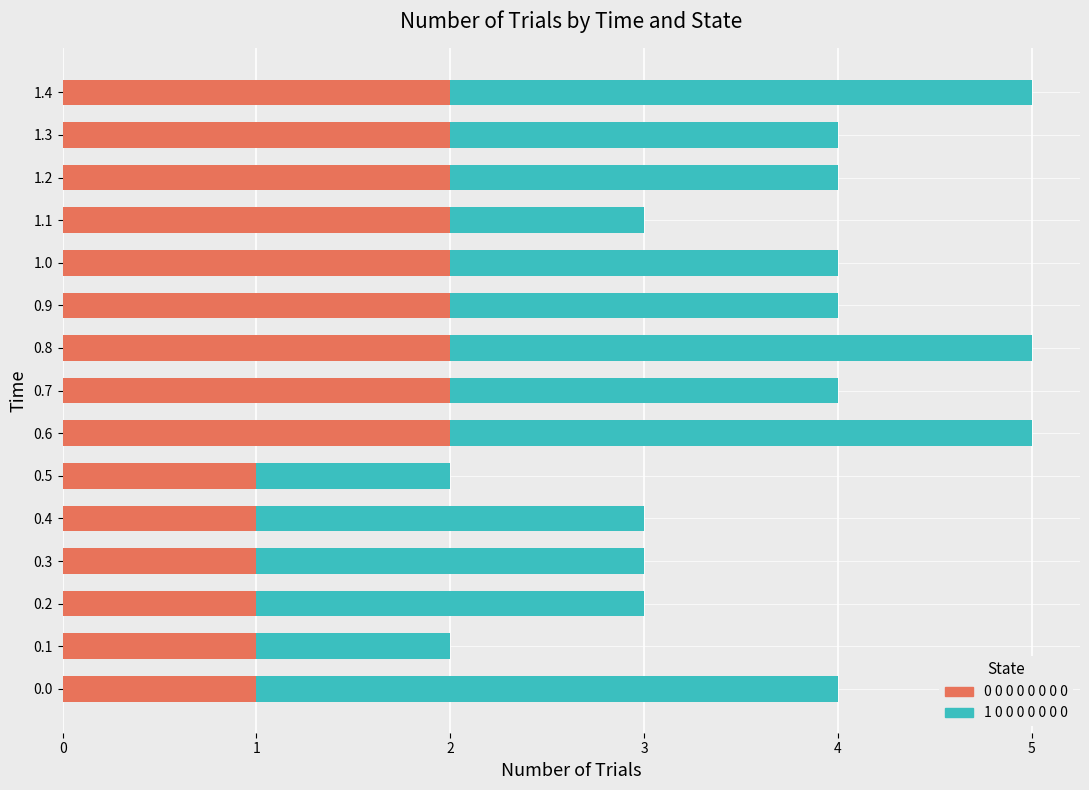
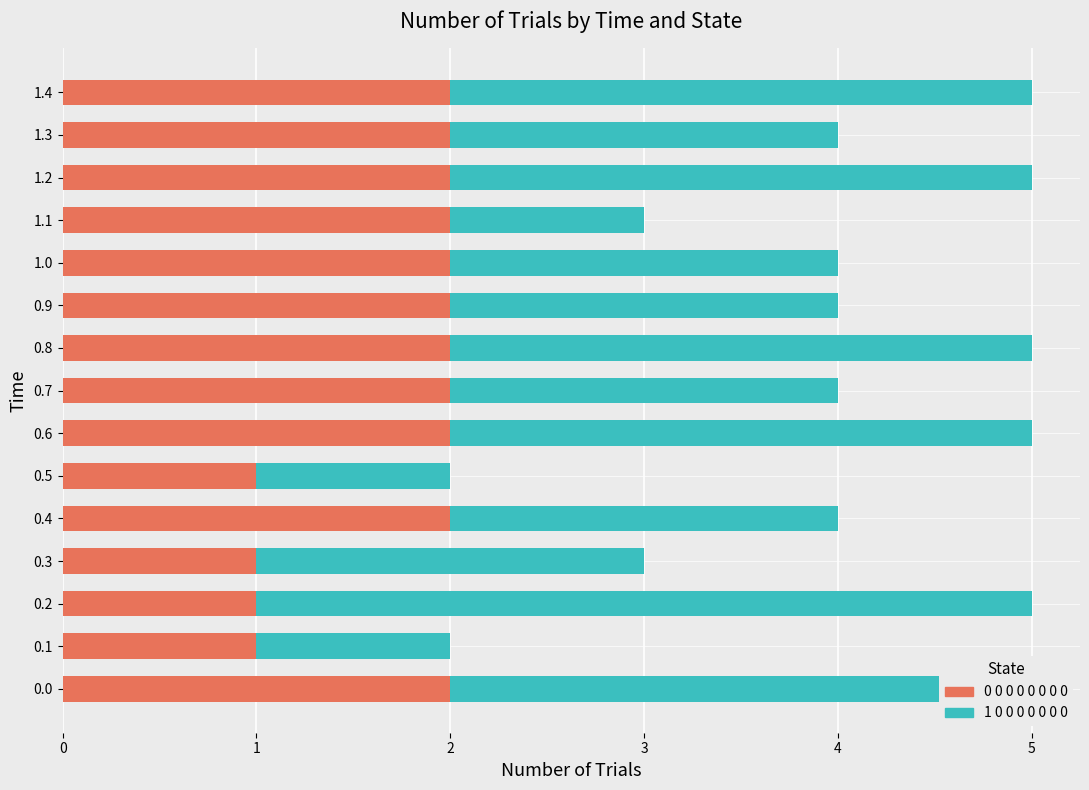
  {
    "0 0 0 0 0 0 0 0": {
      "1.4": 2,
      "1.3": 2,
      "1.2": 2,
      "1.1": 2,
      "1.0": 2,
      "0.9": 2,
      "0.8": 2,
      "0.7": 2,
      "0.6": 2,
      "0.5": 1,
-     "0.4": 1,
+     "0.4": 2,
      "0.3": 1,
      "0.2": 1,
      "0.1": 1,
-     "0.0": 1
+     "0.0": 2
    },
    "1 0 0 0 0 0 0 0": {
      "1.4": 3,
      "1.3": 2,
-     "1.2": 2,
+     "1.2": 3,
      "1.1": 1,
      "1.0": 2,
      "0.9": 2,
      "0.8": 3,
      "0.7": 2,
      "0.6": 3,
      "0.5": 1,
      "0.4": 2,
      "0.3": 2,
-     "0.2": 2,
+     "0.2": 4,
      "0.1": 1
    }
  }
